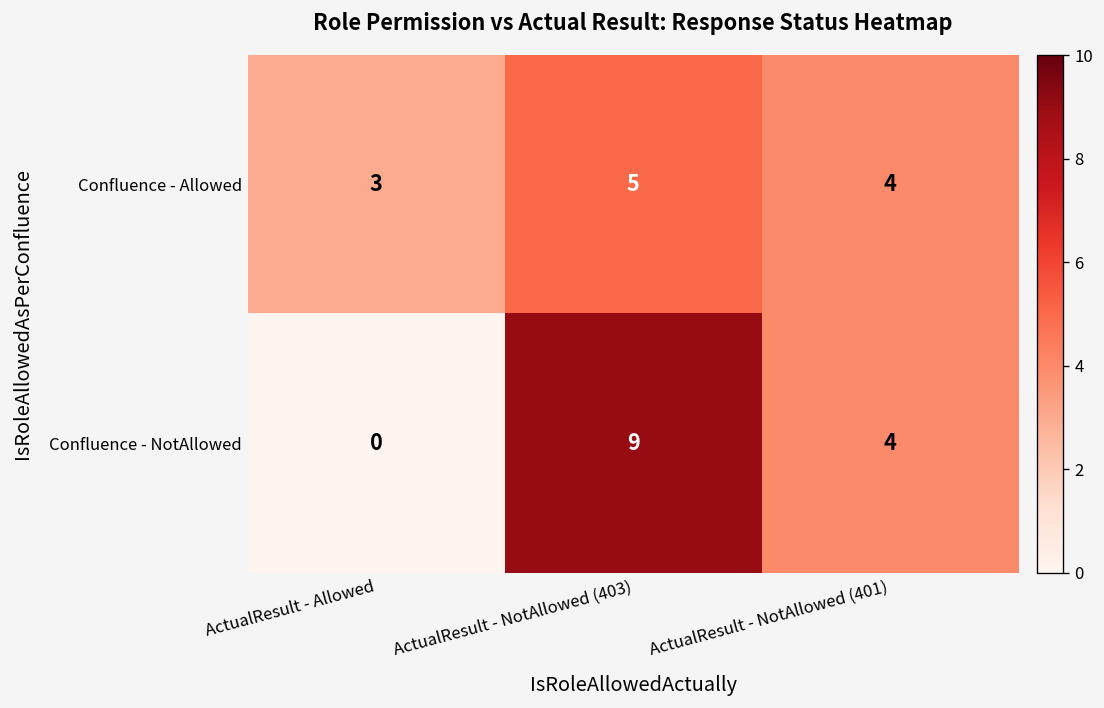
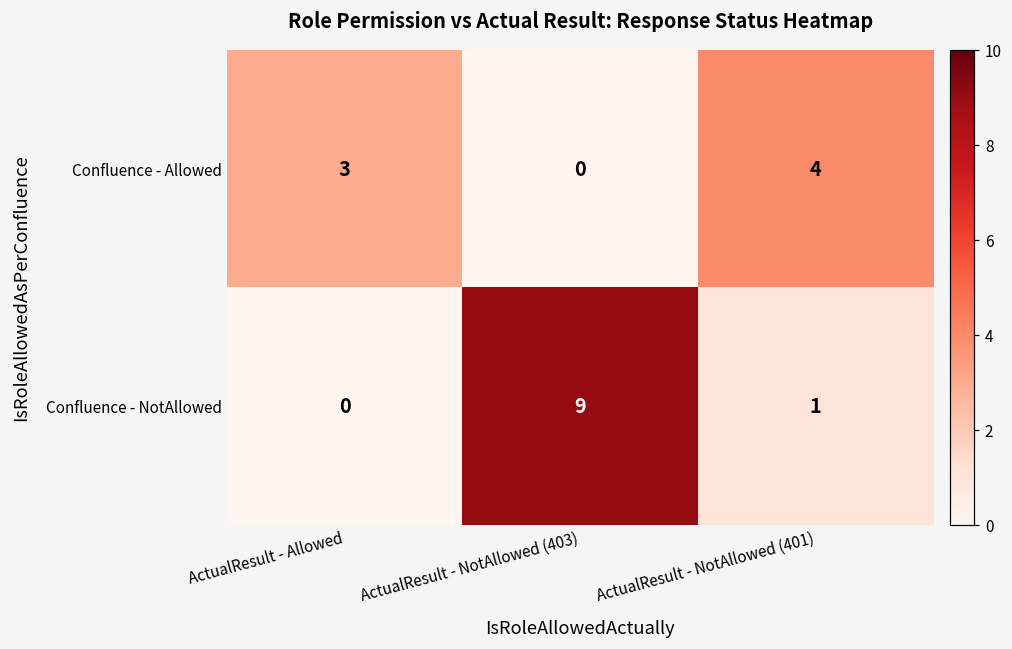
  {
    "Confluence - Allowed": {
      "ActualResult - Allowed": 3,
-     "ActualResult - NotAllowed (403)": 5,
+     "ActualResult - NotAllowed (403)": 0,
      "ActualResult - NotAllowed (401)": 4
    },
    "Confluence - NotAllowed": {
      "ActualResult - Allowed": 0,
      "ActualResult - NotAllowed (403)": 9,
-     "ActualResult - NotAllowed (401)": 4
+     "ActualResult - NotAllowed (401)": 1
    }
  }
